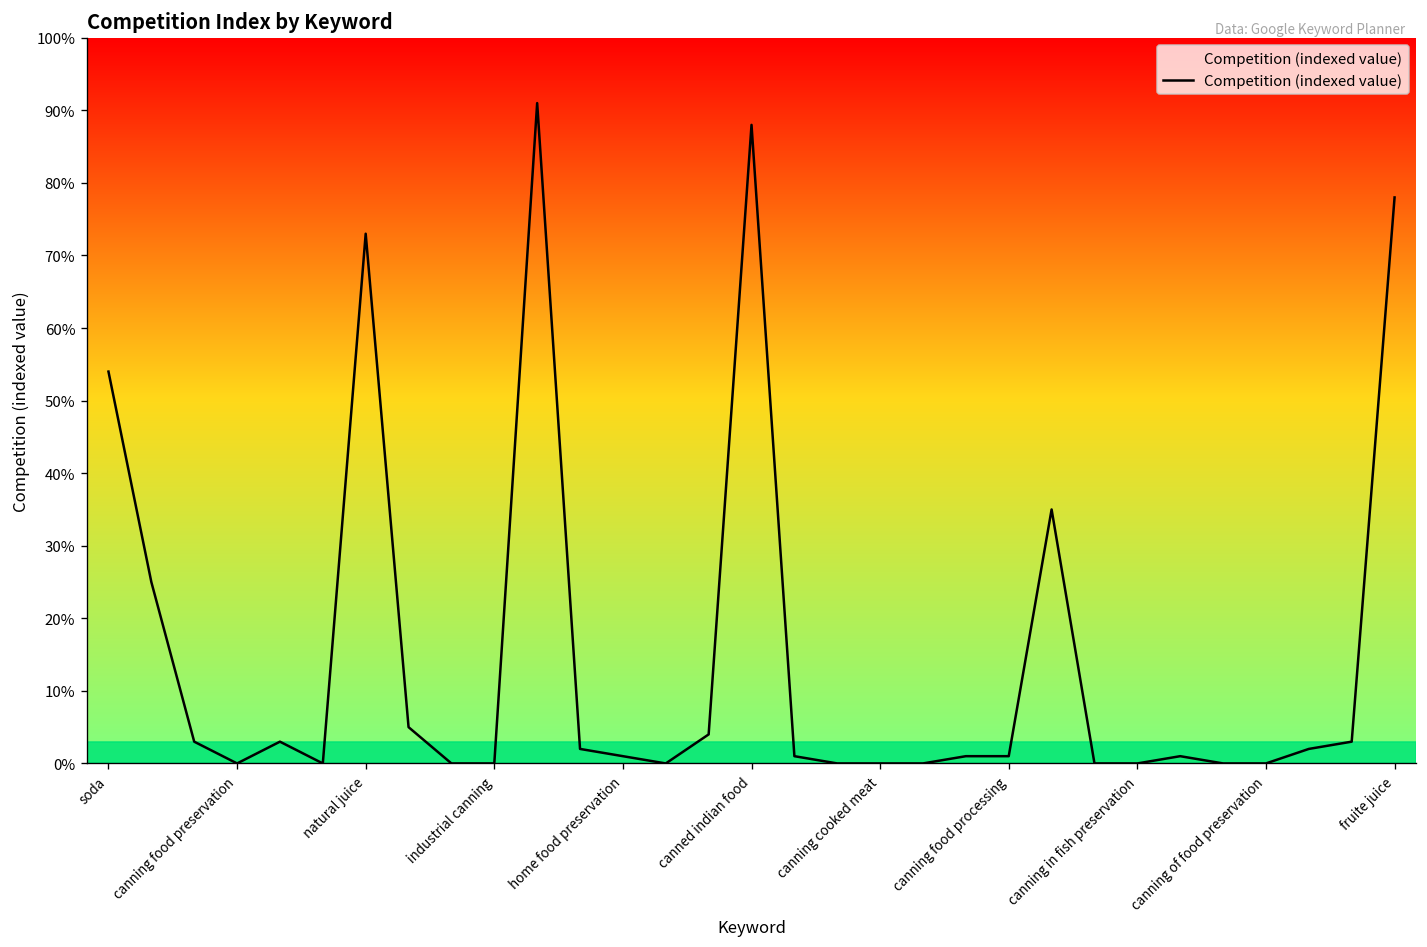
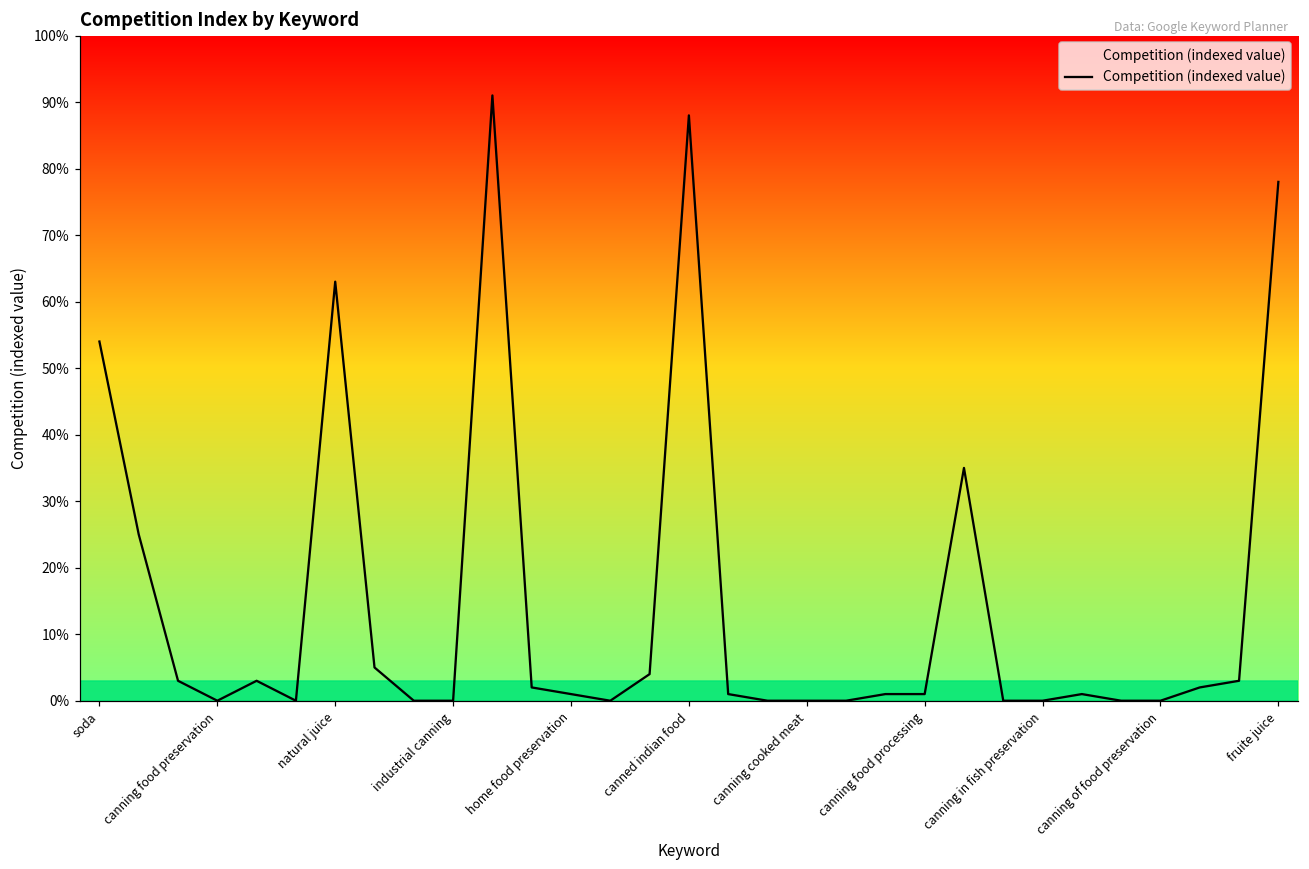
  {
    "soda": "54%",
-   "natural juice": "73%",
+   "natural juice": "63%",
    "canned indian food": "88%",
    "fruite juice": "78%"
  }
